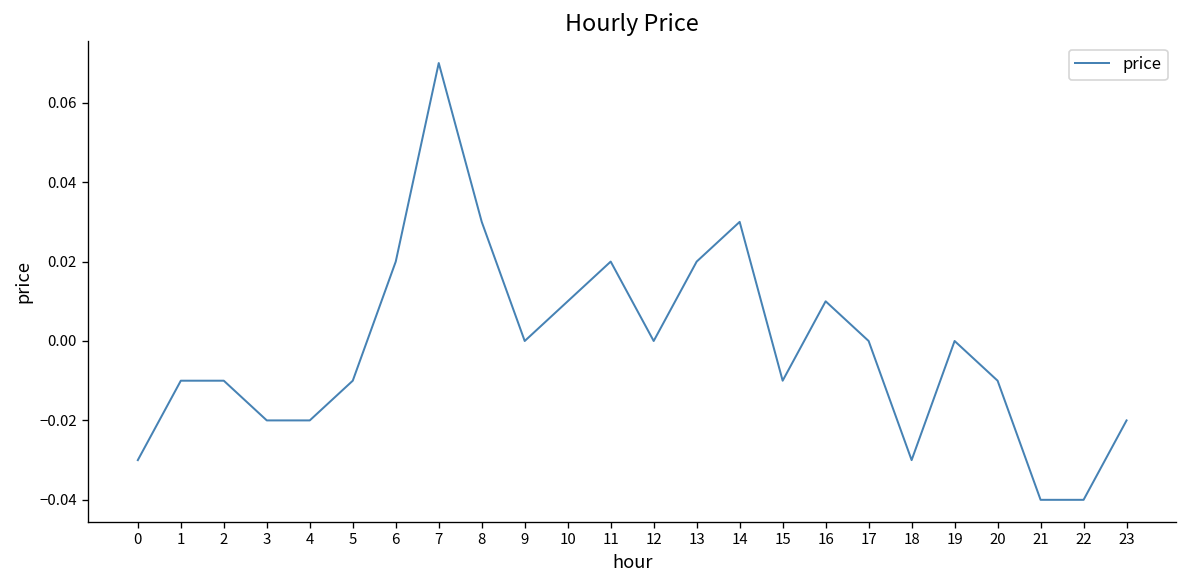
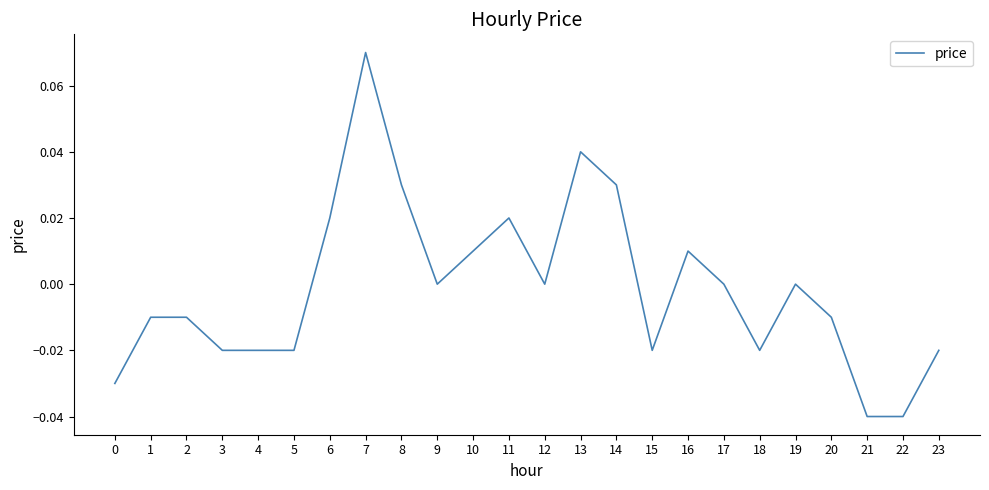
  {
    "0": -0.03,
    "1": -0.01,
    "2": -0.01,
    "3": -0.02,
    "4": -0.02,
-   "5": -0.01,
+   "5": -0.02,
    "6": 0.02,
    "7": 0.07,
    "8": 0.03,
    "9": 0.00,
    "10": 0.01,
    "11": 0.02,
    "12": 0.00,
-   "13": 0.02,
+   "13": 0.04,
    "14": 0.03,
-   "15": -0.01,
+   "15": -0.02,
    "16": 0.01,
    "17": 0.00,
-   "18": -0.03,
+   "18": -0.02,
    "19": 0.00,
    "20": -0.01,
    "21": -0.04,
    "22": -0.04,
    "23": -0.02
  }
